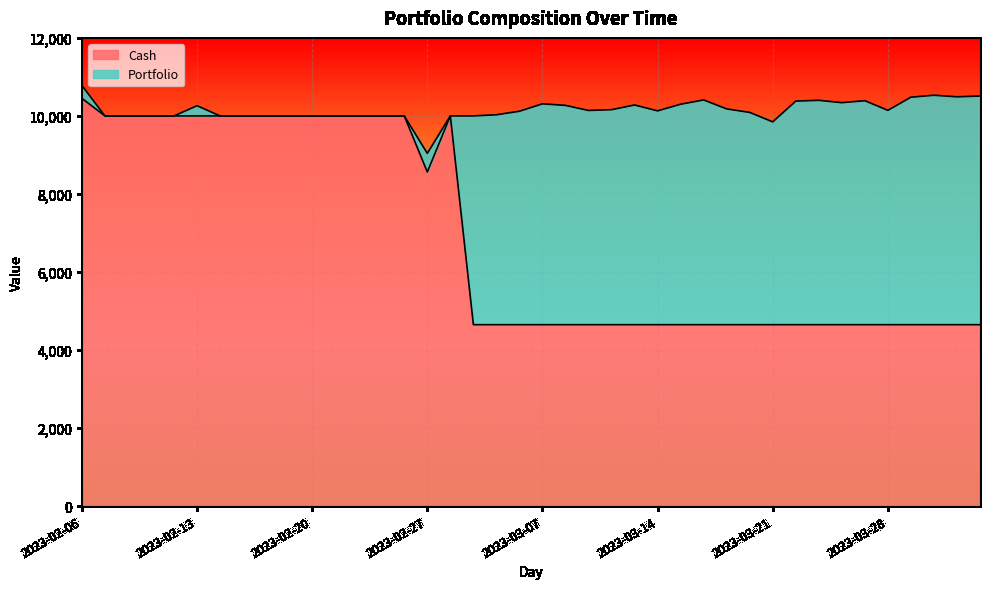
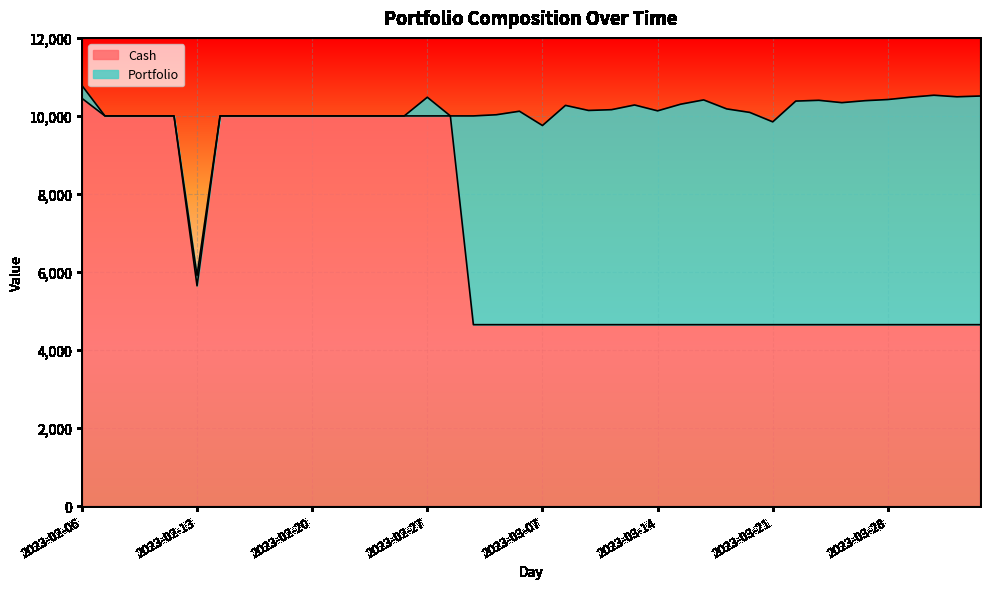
  {
    "Cash": {
      "2023-02-06": "10,500",
-     "2023-02-13": "10,000",
-     "2023-02-27": "8,600",
+     "2023-02-13": "5,600",
+     "2023-02-27": "10,000",
      "2023-03-07": "4,600",
      "2023-03-14": "4,600",
      "2023-03-21": "4,600",
      "2023-03-28": "4,600"
    },
    "Portfolio": {
      "2023-02-06": "300",
      "2023-02-13": "300",
      "2023-02-27": "500",
-     "2023-03-07": "5,700",
+     "2023-03-07": "5,100",
      "2023-03-14": "5,500",
      "2023-03-21": "5,200",
-     "2023-03-28": "5,500"
+     "2023-03-28": "5,800"
    }
  }
